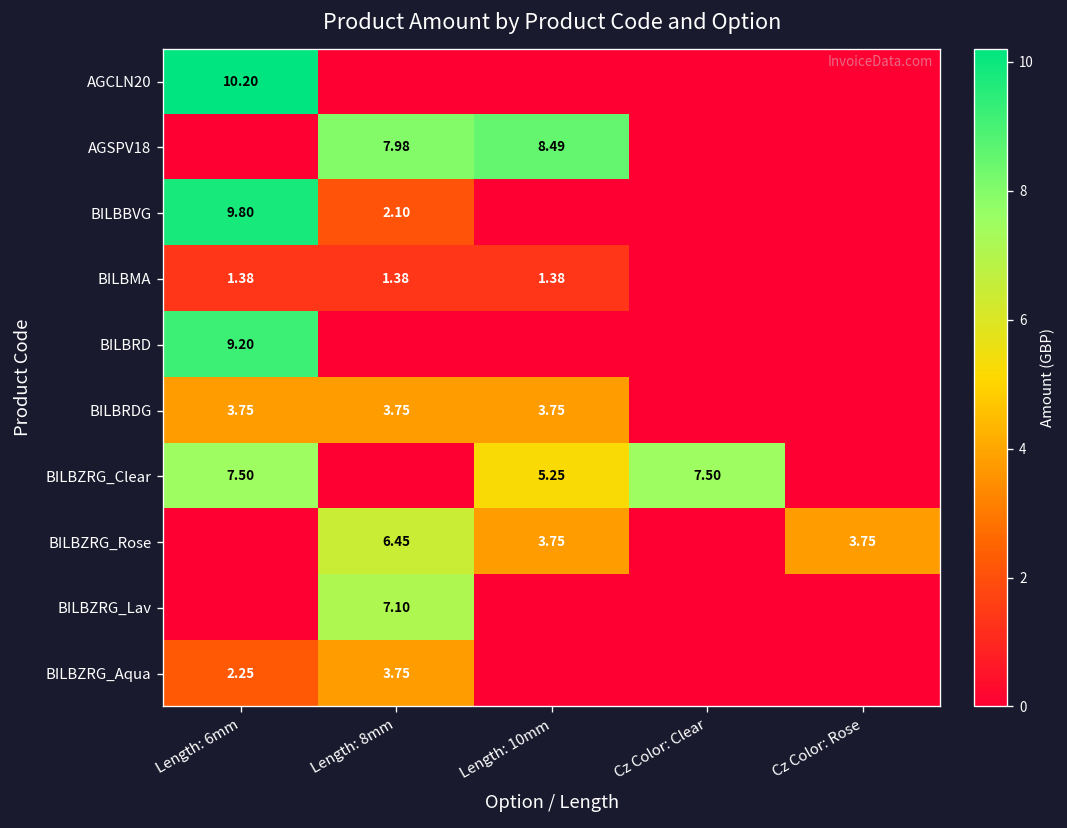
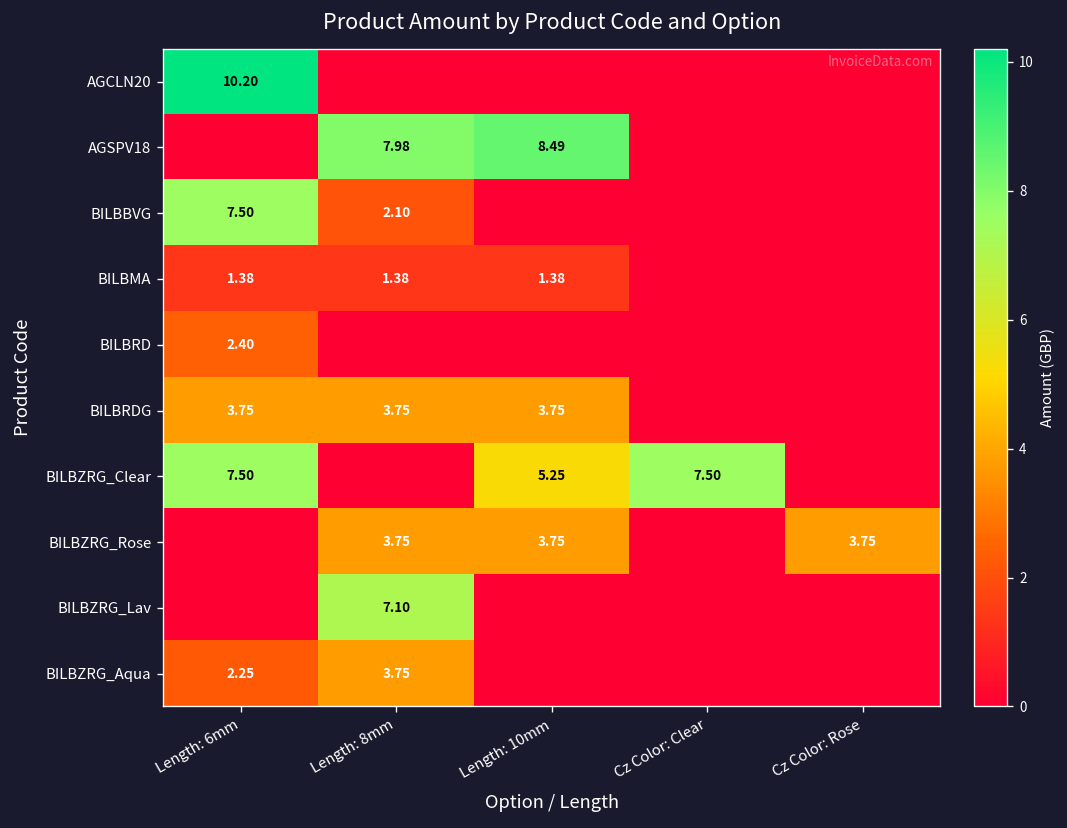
  {
    "AGCLN20": {
      "Length: 6mm": 10.20
    },
    "AGSPV18": {
      "Length: 8mm": 7.98,
      "Length: 10mm": 8.49
    },
    "BILBBVG": {
-     "Length: 6mm": 9.80,
+     "Length: 6mm": 7.50,
      "Length: 8mm": 2.10
    },
    "BILBMA": {
      "Length: 6mm": 1.38,
      "Length: 8mm": 1.38,
      "Length: 10mm": 1.38
    },
    "BILBRD": {
-     "Length: 6mm": 9.20
+     "Length: 6mm": 2.40
    },
    "BILBRDG": {
      "Length: 6mm": 3.75,
      "Length: 8mm": 3.75,
      "Length: 10mm": 3.75
    },
    "BILBZRG_Clear": {
      "Length: 6mm": 7.50,
      "Length: 10mm": 5.25,
      "Cz Color: Clear": 7.50
    },
    "BILBZRG_Rose": {
-     "Length: 8mm": 6.45,
+     "Length: 8mm": 3.75,
      "Length: 10mm": 3.75,
      "Cz Color: Rose": 3.75
    },
    "BILBZRG_Lav": {
      "Length: 8mm": 7.10
    },
    "BILBZRG_Aqua": {
      "Length: 6mm": 2.25,
      "Length: 8mm": 3.75
    }
  }
